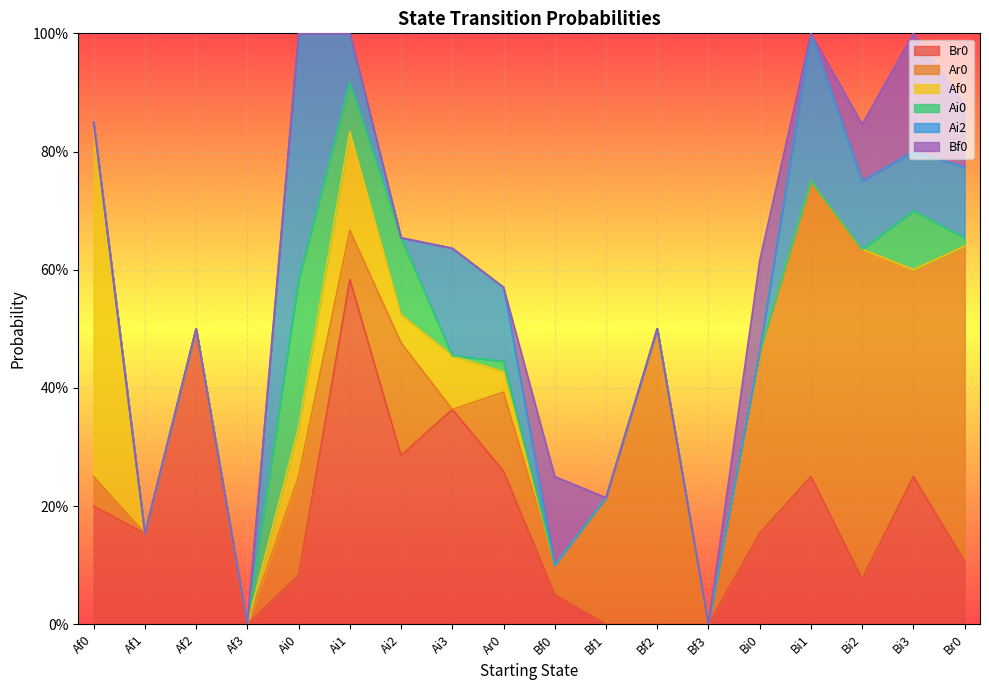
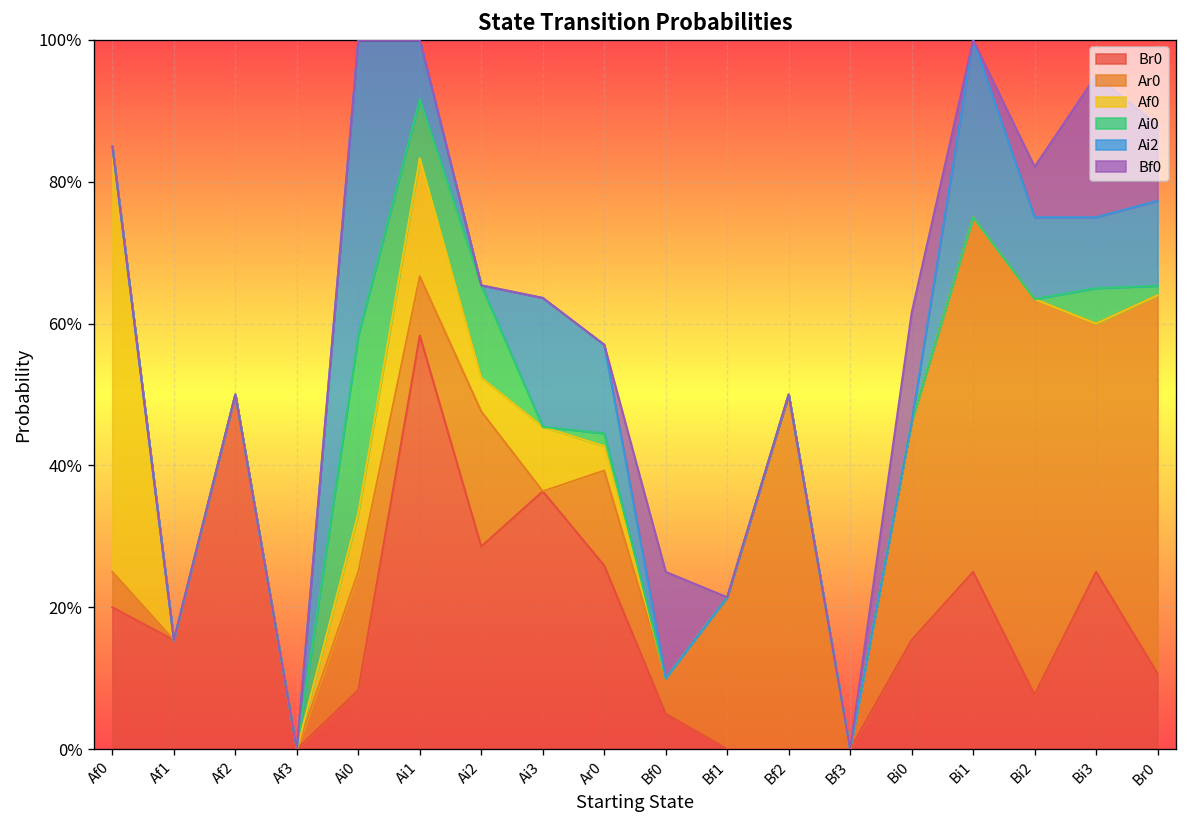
  {
    "Af0": {
      "Ai0": "8%",
      "Ai1": "17%",
      "Ai2": "5%",
      "Ar0": "3%"
    },
    "Ai0": {
      "Ai0": "25%",
      "Ai1": "8%",
      "Ar0": "2%",
-     "Bi3": "10%",
+     "Bi3": "5%",
      "Br0": "1%"
    },
    "Ai2": {
      "Bi2": "12%",
      "Br0": "12%"
    },
    "Bf0": {
      "Bf0": "15%",
      "Bi0": "15%",
-     "Bi2": "10%"
+     "Bi2": "7%"
    }
  }
